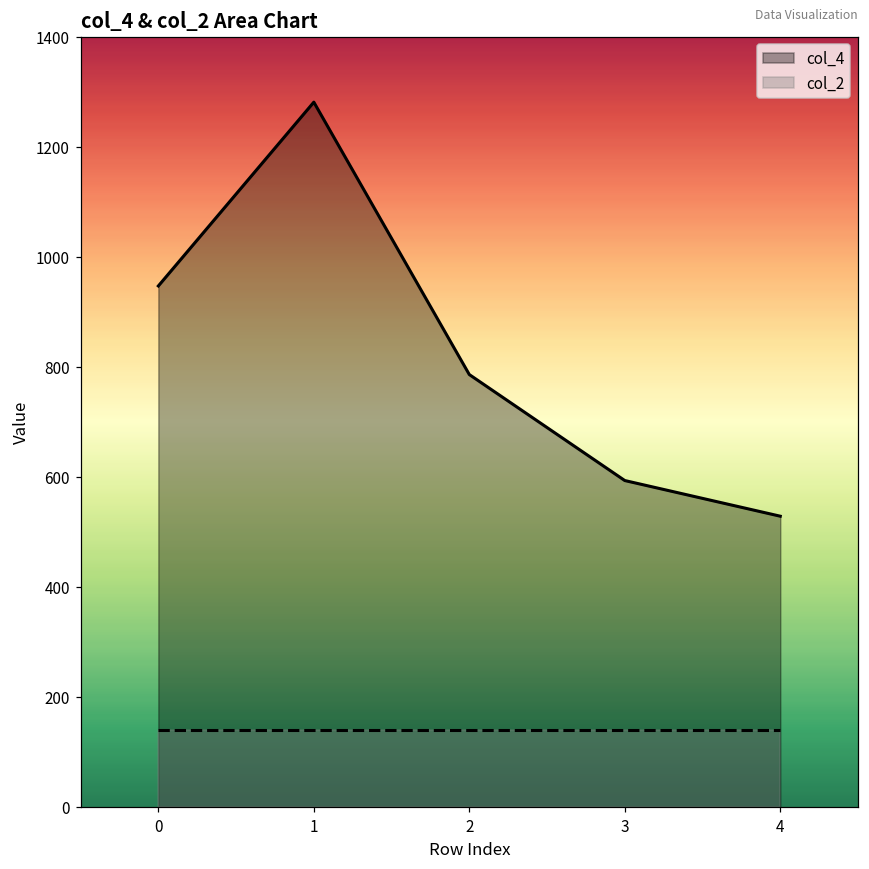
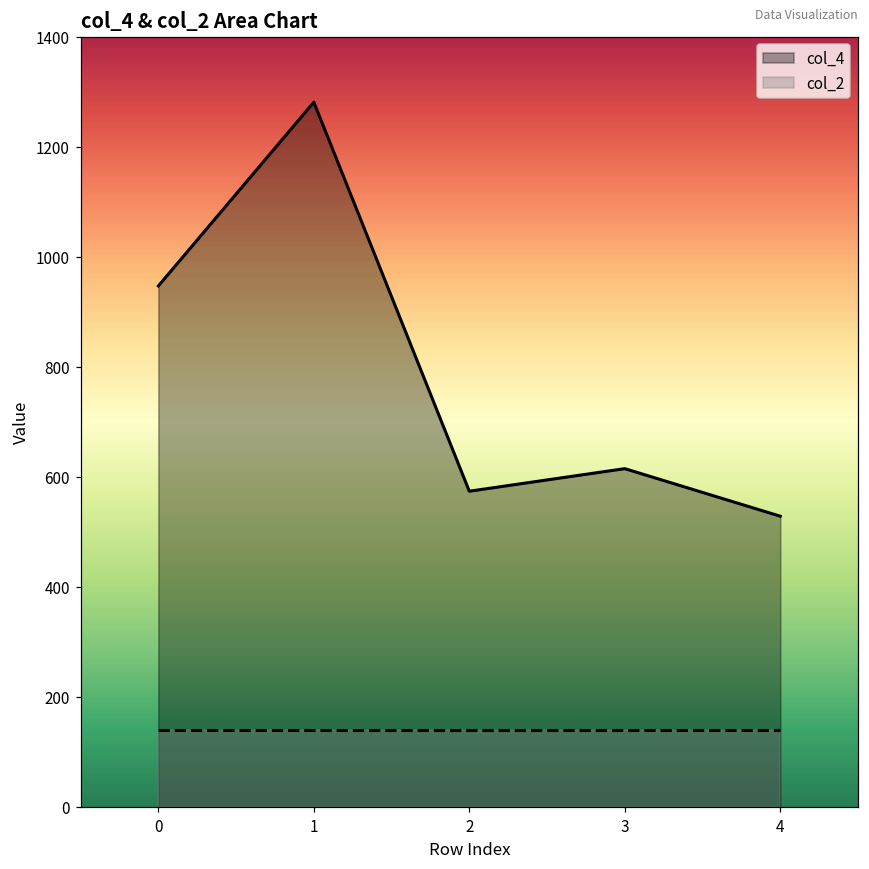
  {
    "col_4": {
      "0": 950,
      "1": 1280,
-     "2": 790,
-     "3": 590,
+     "2": 570,
+     "3": 620,
      "4": 530
    },
    "col_2": {
      "0": 140,
      "1": 140,
      "2": 140,
      "3": 140,
      "4": 140
    }
  }
